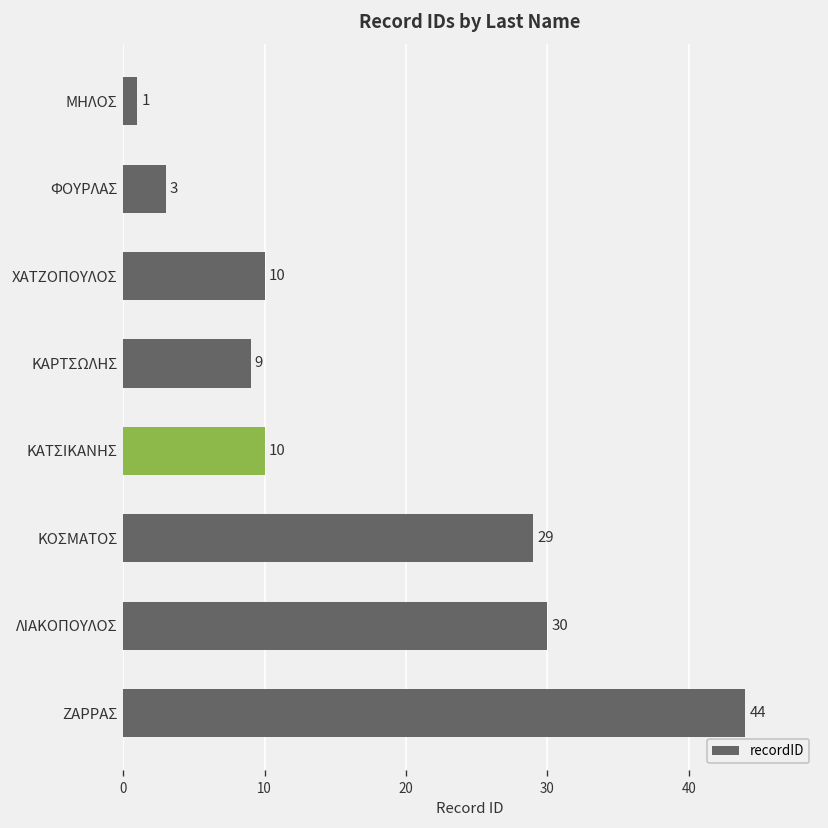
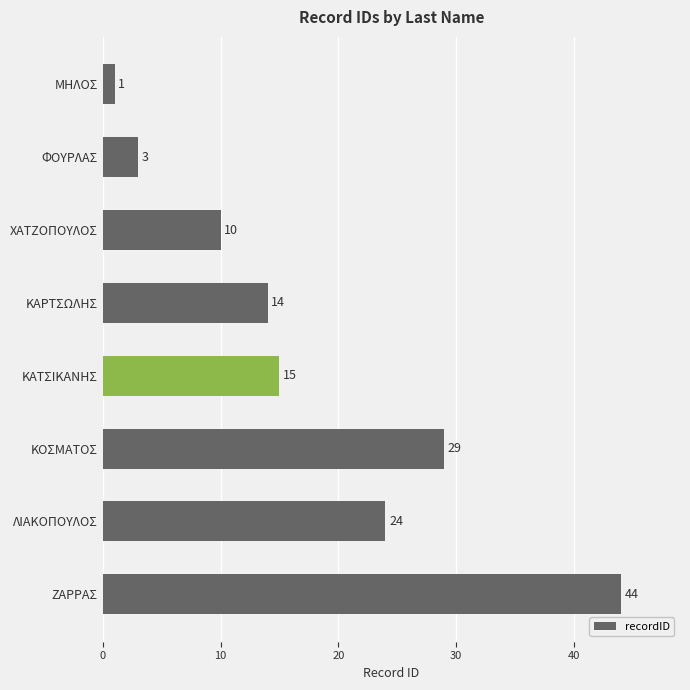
  {
    "ΜΗΛΟΣ": 1,
    "ΦΟΥΡΛΑΣ": 3,
    "ΧΑΤΖΟΠΟΥΛΟΣ": 10,
-   "ΚΑΡΤΣΩΛΗΣ": 9,
-   "ΚΑΤΣΙΚΑΝΗΣ": 10,
+   "ΚΑΡΤΣΩΛΗΣ": 14,
+   "ΚΑΤΣΙΚΑΝΗΣ": 15,
    "ΚΟΣΜΑΤΟΣ": 29,
-   "ΛΙΑΚΟΠΟΥΛΟΣ": 30,
+   "ΛΙΑΚΟΠΟΥΛΟΣ": 24,
    "ΖΑΡΡΑΣ": 44
  }
